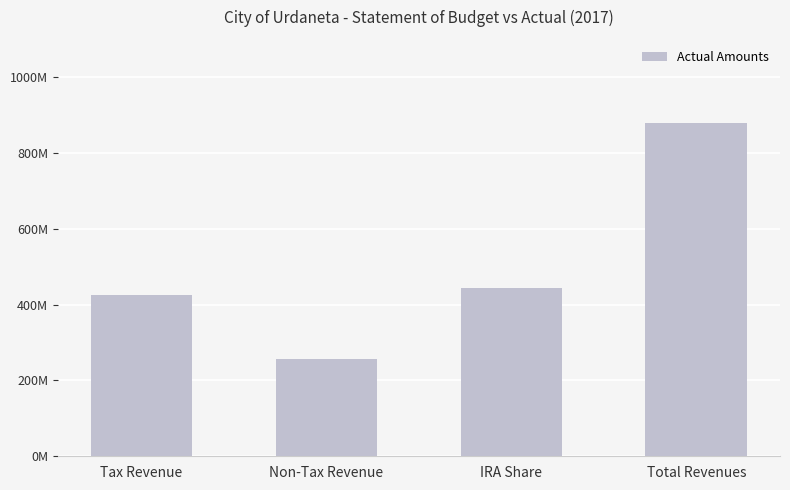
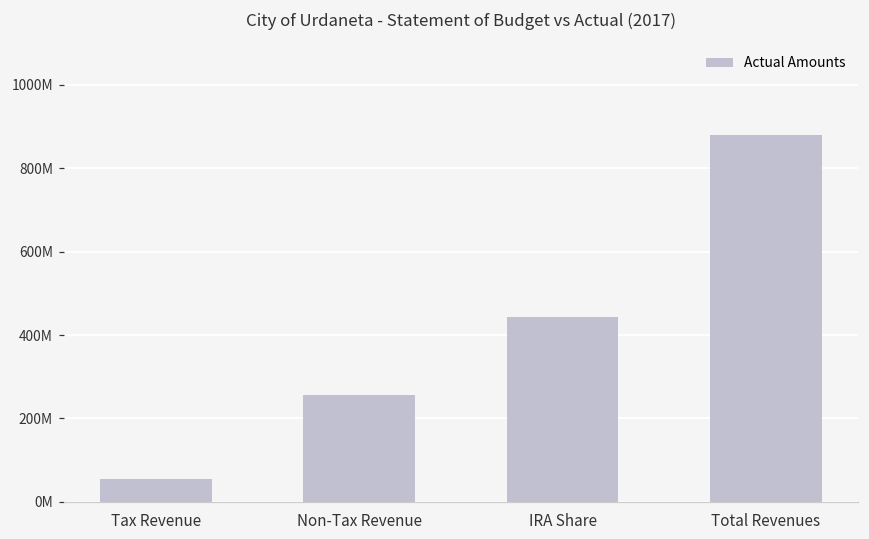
  {
-   "Tax Revenue": 420000000,
+   "Tax Revenue": 50000000,
    "Non-Tax Revenue": 260000000,
    "IRA Share": 440000000,
    "Total Revenues": 880000000
  }
